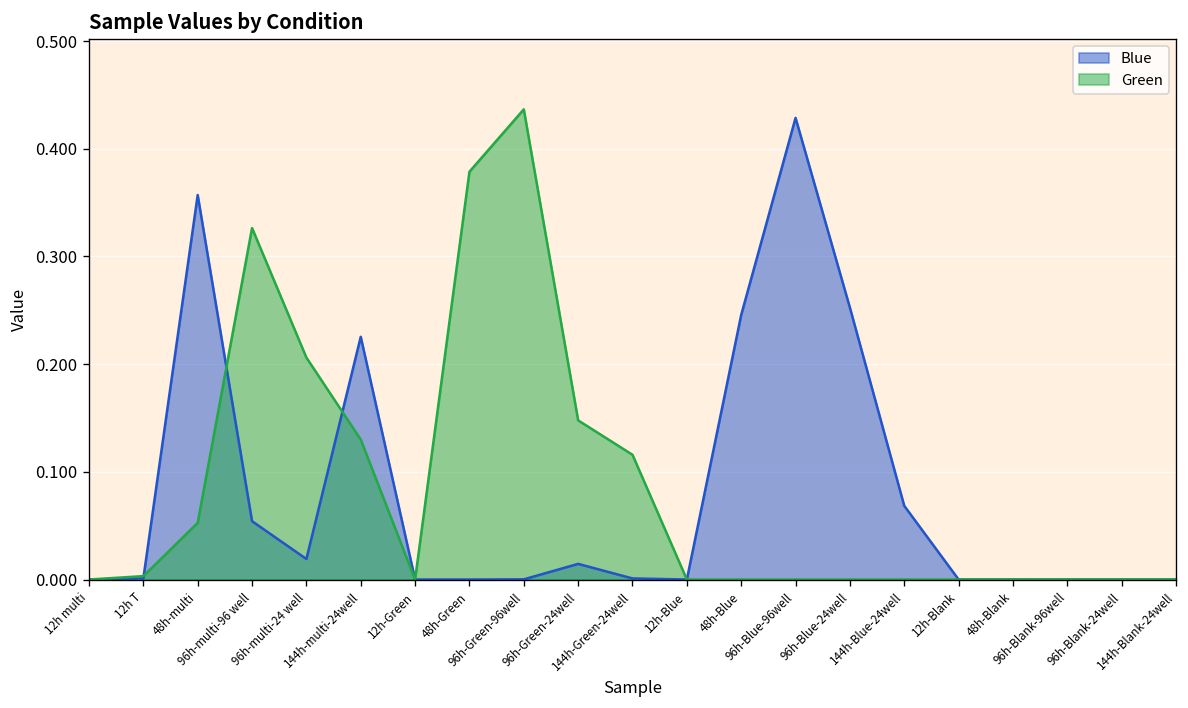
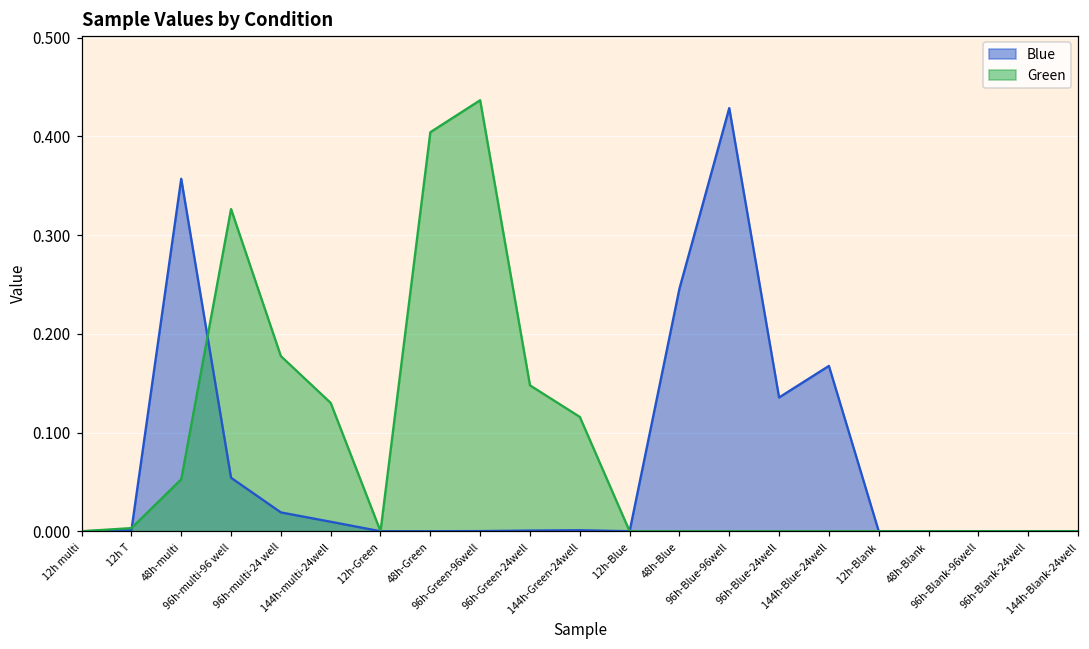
  {
    "Blue": {
      "48h-multi": 0.36,
      "96h-multi-96 well": 0.05,
      "96h-multi-24 well": 0.02,
-     "144h-multi-24well": 0.23,
+     "144h-multi-24well": 0.01,
      "48h-Green": 0.00,
      "96h-Green-96well": 0.00,
-     "96h-Green-24well": 0.01,
+     "96h-Green-24well": 0.00,
      "144h-Green-24well": 0.00,
      "48h-Blue": 0.25,
      "96h-Blue-96well": 0.43,
-     "96h-Blue-24well": 0.25,
-     "144h-Blue-24well": 0.07
+     "96h-Blue-24well": 0.14,
+     "144h-Blue-24well": 0.17
    },
    "Green": {
      "48h-multi": 0.05,
      "96h-multi-96 well": 0.33,
-     "96h-multi-24 well": 0.21,
+     "96h-multi-24 well": 0.18,
      "144h-multi-24well": 0.13,
-     "48h-Green": 0.38,
+     "48h-Green": 0.40,
      "96h-Green-96well": 0.44,
      "96h-Green-24well": 0.15,
      "144h-Green-24well": 0.12,
      "48h-Blue": 0.00,
      "96h-Blue-96well": 0.00,
      "96h-Blue-24well": 0.00,
      "144h-Blue-24well": 0.00
    }
  }
